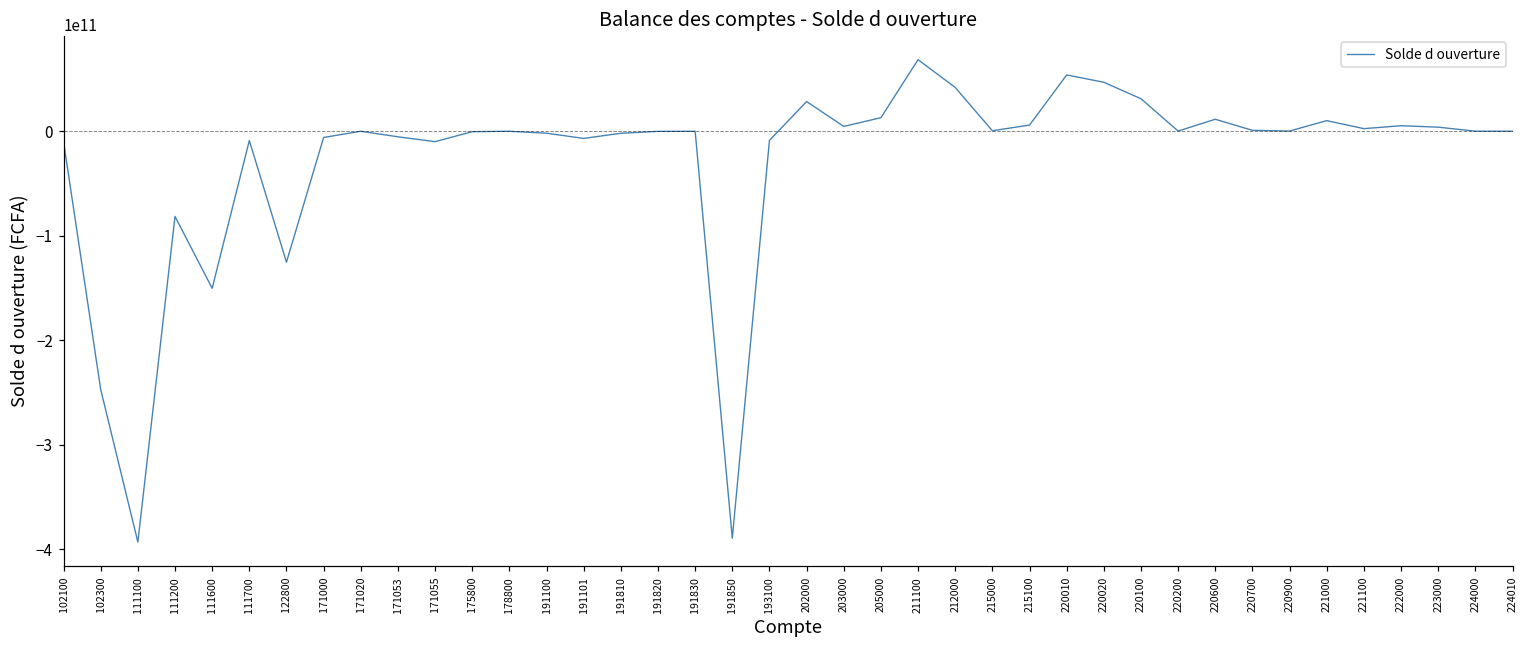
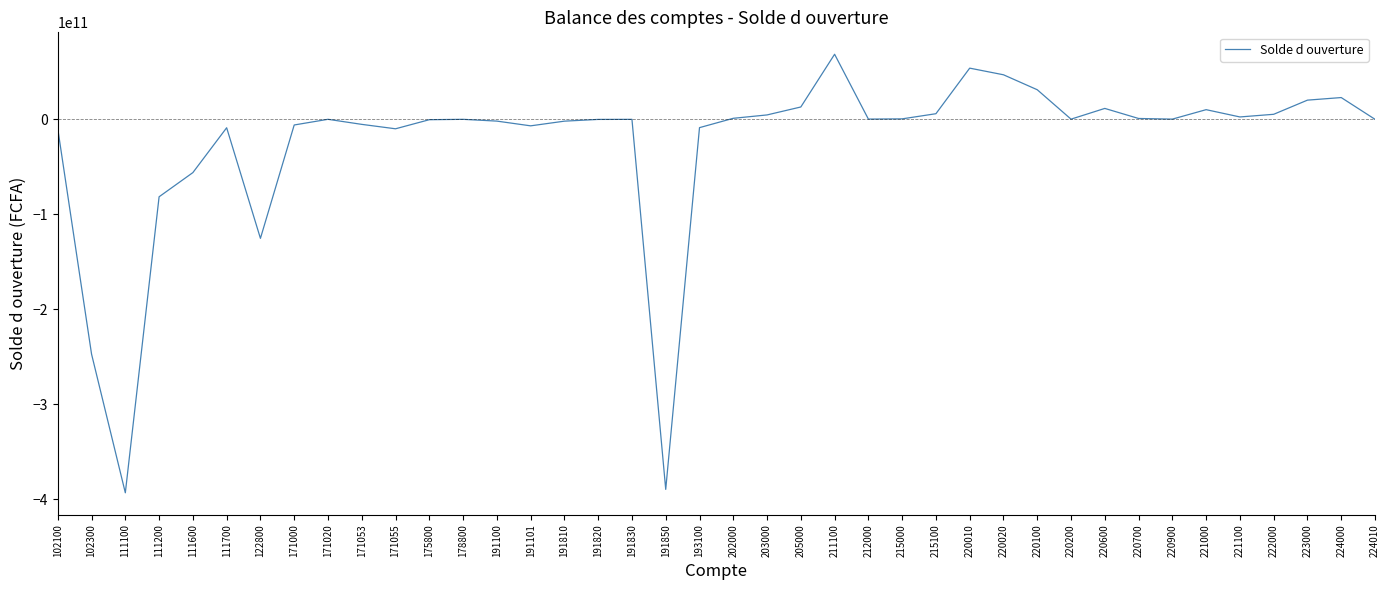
  {
    "102100": -10000000000,
    "102300": -250000000000,
    "111100": -390000000000,
    "111200": -80000000000,
-   "111600": -150000000000,
+   "111600": -60000000000,
    "111700": -10000000000,
    "122800": -130000000000,
    "171000": -10000000000,
    "171020": 0,
    "171053": -10000000000,
    "171055": -10000000000,
    "175800": 0,
    "178800": 0,
    "191100": 0,
    "191101": -10000000000,
    "191810": 0,
    "191820": 0,
    "191830": 0,
    "191850": -390000000000,
    "193100": -10000000000,
-   "202000": 30000000000,
+   "202000": 0,
    "203000": 0,
    "205000": 10000000000,
    "211100": 70000000000,
-   "212000": 40000000000,
+   "212000": 0,
    "215000": 0,
    "215100": 10000000000,
    "220010": 50000000000,
    "220020": 50000000000,
    "220100": 30000000000,
    "220200": 0,
    "220600": 10000000000,
    "220700": 0,
    "220900": 0,
    "221000": 10000000000,
    "221100": 0,
    "222000": 10000000000,
-   "223000": 0,
-   "224000": 0,
+   "223000": 20000000000,
+   "224000": 20000000000,
    "224010": 0
  }
